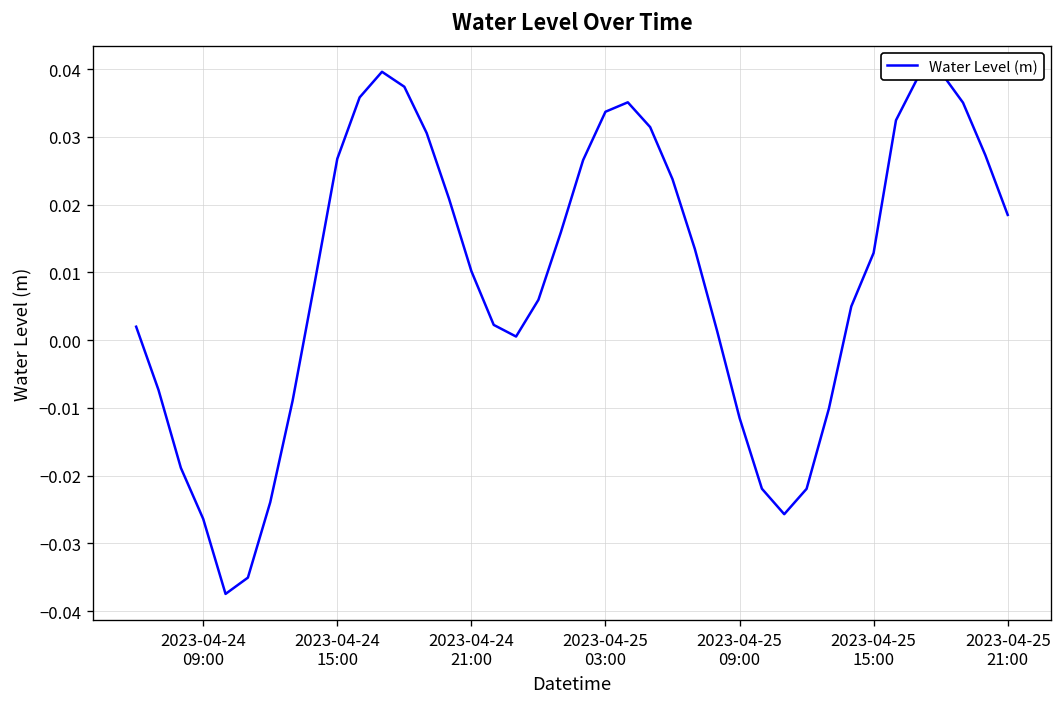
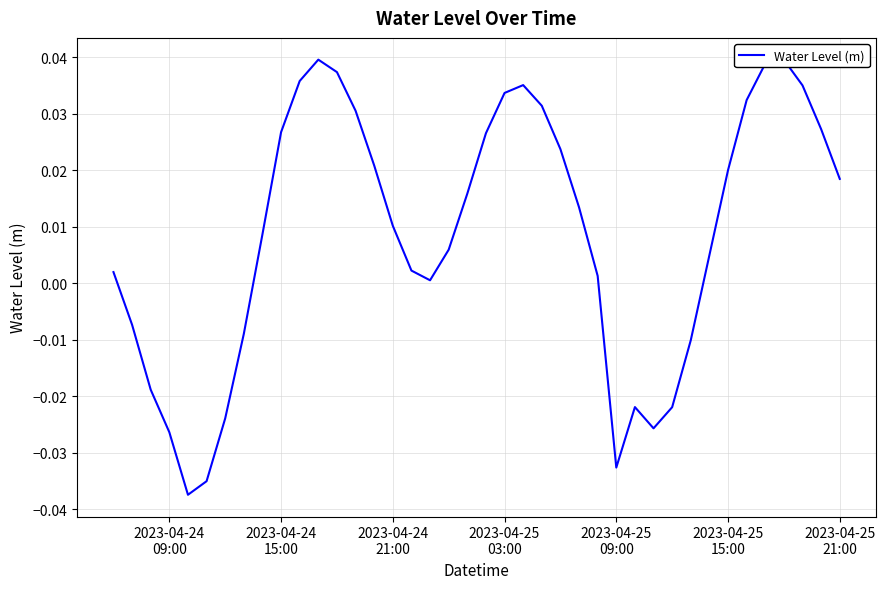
  {
    "2023-04-24 09:00": -0.026,
    "2023-04-24 15:00": 0.027,
    "2023-04-24 21:00": 0.010,
    "2023-04-25 03:00": 0.034,
-   "2023-04-25 09:00": -0.011,
-   "2023-04-25 15:00": 0.013,
+   "2023-04-25 09:00": -0.033,
+   "2023-04-25 15:00": 0.020,
    "2023-04-25 21:00": 0.018
  }
